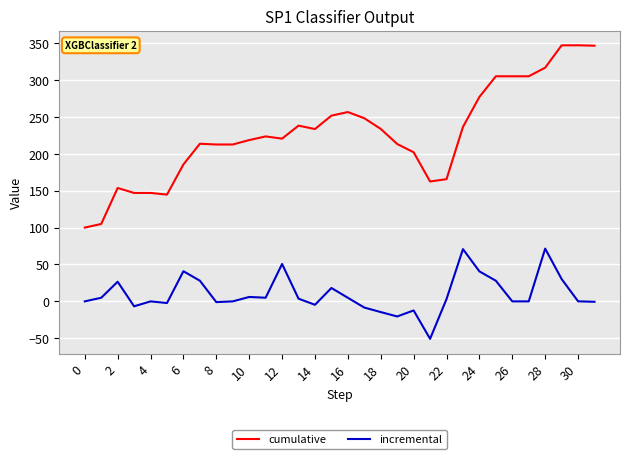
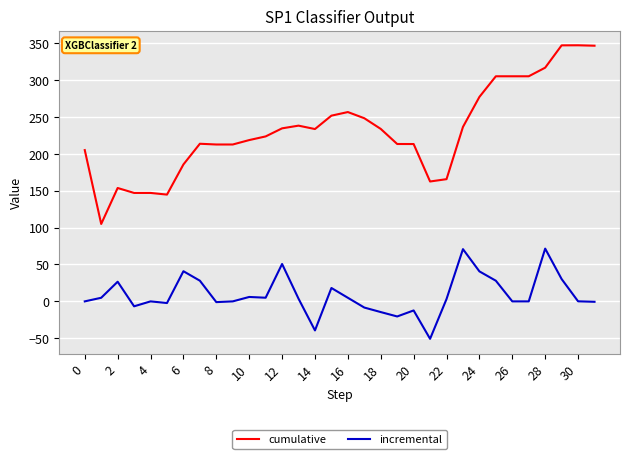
  {
    "cumulative": {
-     "0": 100,
+     "0": 210,
      "2": 150,
      "4": 150,
      "6": 190,
      "8": 210,
      "10": 220,
-     "12": 220,
+     "12": 230,
      "14": 230,
      "16": 260,
      "18": 230,
-     "20": 200,
+     "20": 210,
      "22": 170,
      "24": 280,
      "26": 310,
      "28": 320,
      "30": 350
    },
    "incremental": {
      "0": 0,
      "2": 30,
      "4": 0,
      "6": 40,
      "8": 0,
      "10": 10,
      "12": 50,
-     "14": 0,
+     "14": -40,
      "16": 0,
      "18": -10,
      "20": -10,
      "22": 0,
      "24": 40,
      "26": 0,
      "28": 70,
      "30": 0
    }
  }
